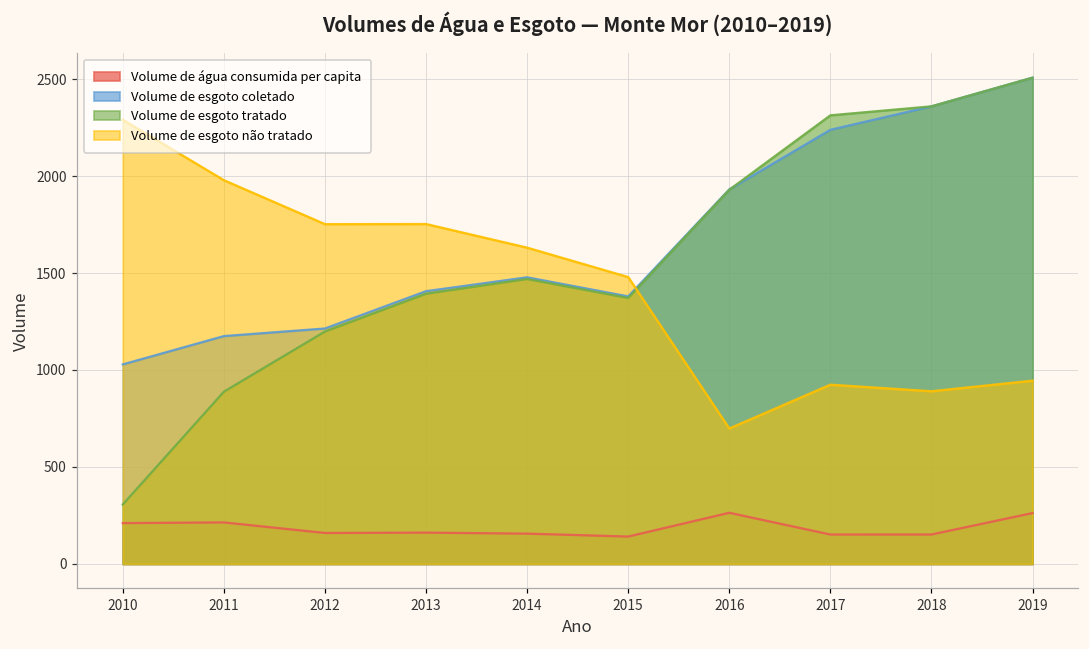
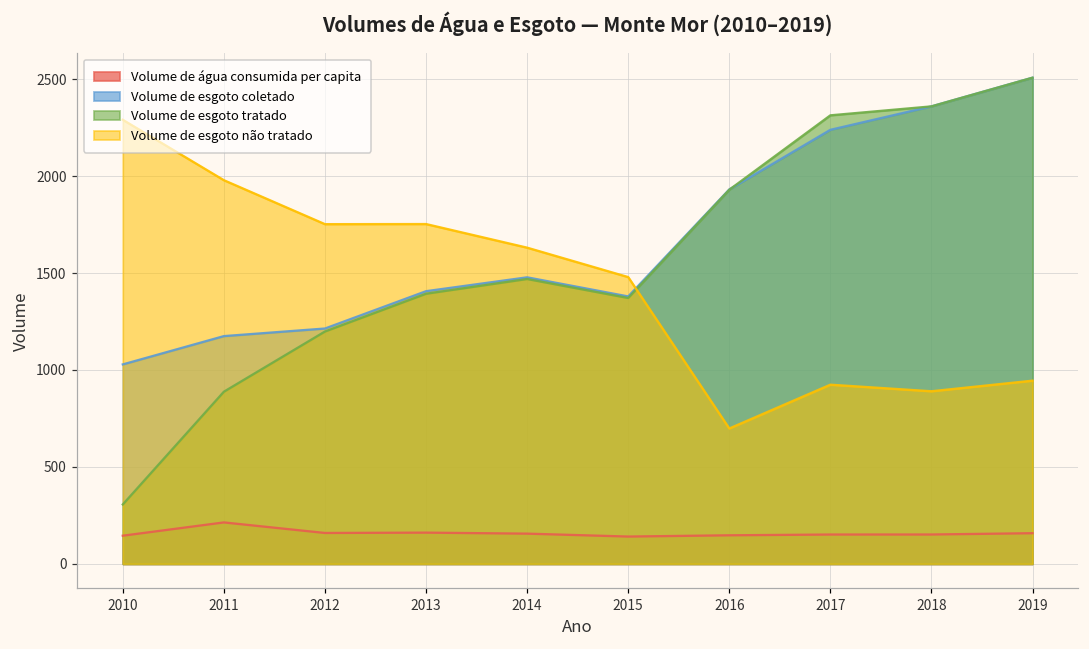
  {
    "Volume de água consumida per capita": {
-     "2010": 210,
+     "2010": 150,
      "2011": 210,
      "2012": 160,
      "2013": 160,
      "2014": 160,
      "2015": 140,
-     "2016": 260,
+     "2016": 150,
      "2017": 150,
      "2018": 150,
-     "2019": 260
+     "2019": 160
    },
    "Volume de esgoto coletado": {
      "2010": 1030,
      "2011": 1170,
      "2012": 1210,
      "2017": 2240
    },
    "Volume de esgoto tratado": {
      "2010": 310,
      "2011": 890,
      "2012": 1200,
      "2017": 2310
    },
    "Volume de esgoto não tratado": {
      "2011": 1980,
      "2012": 1750,
      "2013": 1750,
      "2014": 1630,
      "2015": 1480,
      "2016": 700,
      "2017": 920,
      "2018": 890,
      "2019": 940
    }
  }
